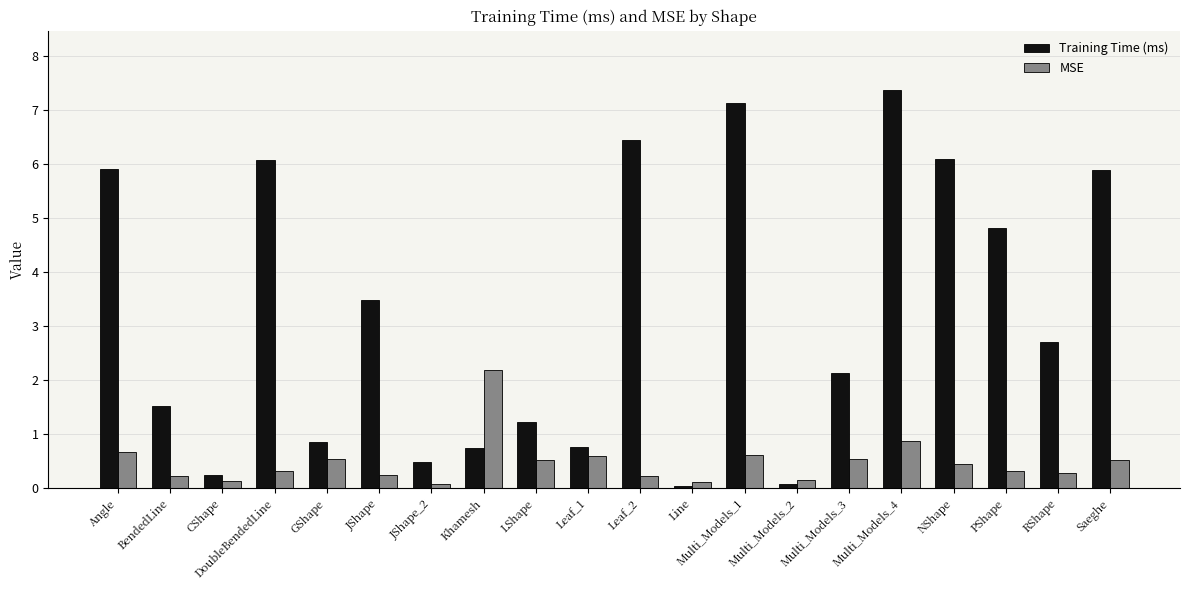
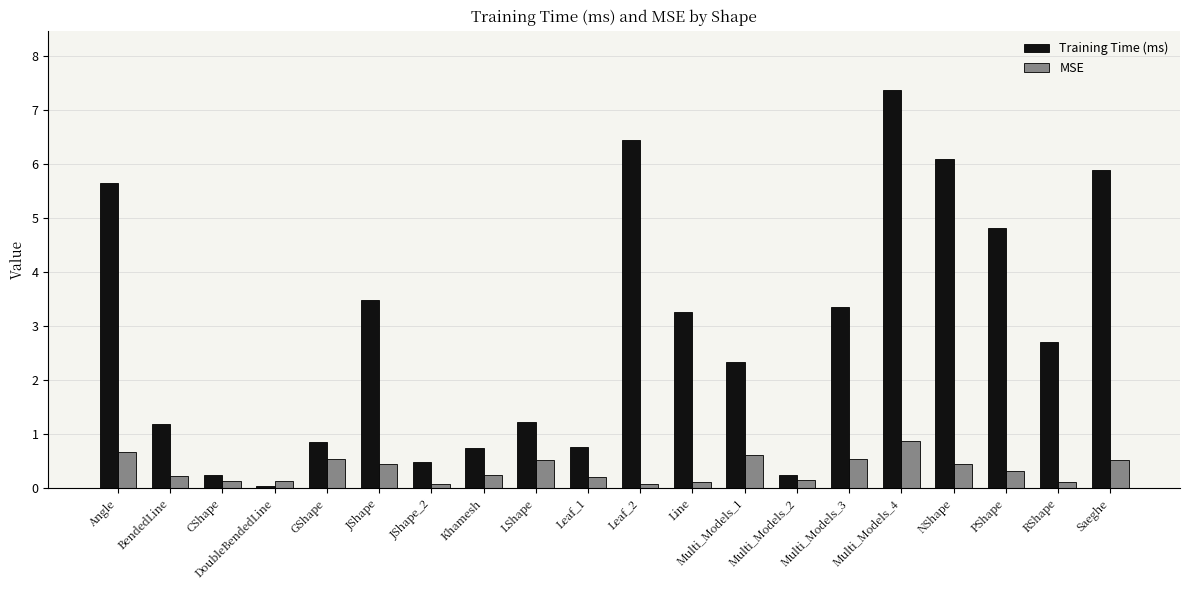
  {
    "Training Time (ms)": {
-     "Angle": 5.9,
-     "BendedLine": 1.5,
+     "Angle": 5.6,
+     "BendedLine": 1.2,
      "CShape": 0.2,
-     "DoubleBendedLine": 6.1,
+     "DoubleBendedLine": 0.0,
      "GShape": 0.9,
      "JShape": 3.5,
      "JShape_2": 0.5,
      "Khamesh": 0.7,
      "LShape": 1.2,
      "Leaf_1": 0.8,
      "Leaf_2": 6.4,
-     "Line": 0.0,
-     "Multi_Models_1": 7.1,
-     "Multi_Models_2": 0.1,
-     "Multi_Models_3": 2.1,
+     "Line": 3.3,
+     "Multi_Models_1": 2.3,
+     "Multi_Models_2": 0.3,
+     "Multi_Models_3": 3.4,
      "Multi_Models_4": 7.4,
      "NShape": 6.1,
      "PShape": 4.8,
      "RShape": 2.7,
      "Saeghe": 5.9
    },
    "MSE": {
      "Angle": 0.7,
      "BendedLine": 0.2,
      "CShape": 0.1,
-     "DoubleBendedLine": 0.3,
+     "DoubleBendedLine": 0.1,
      "GShape": 0.5,
-     "JShape": 0.2,
+     "JShape": 0.4,
      "JShape_2": 0.1,
-     "Khamesh": 2.2,
+     "Khamesh": 0.2,
      "LShape": 0.5,
-     "Leaf_1": 0.6,
-     "Leaf_2": 0.2,
+     "Leaf_1": 0.2,
+     "Leaf_2": 0.1,
      "Line": 0.1,
      "Multi_Models_1": 0.6,
      "Multi_Models_2": 0.1,
      "Multi_Models_3": 0.5,
      "Multi_Models_4": 0.9,
      "NShape": 0.5,
      "PShape": 0.3,
-     "RShape": 0.3,
+     "RShape": 0.1,
      "Saeghe": 0.5
    }
  }
